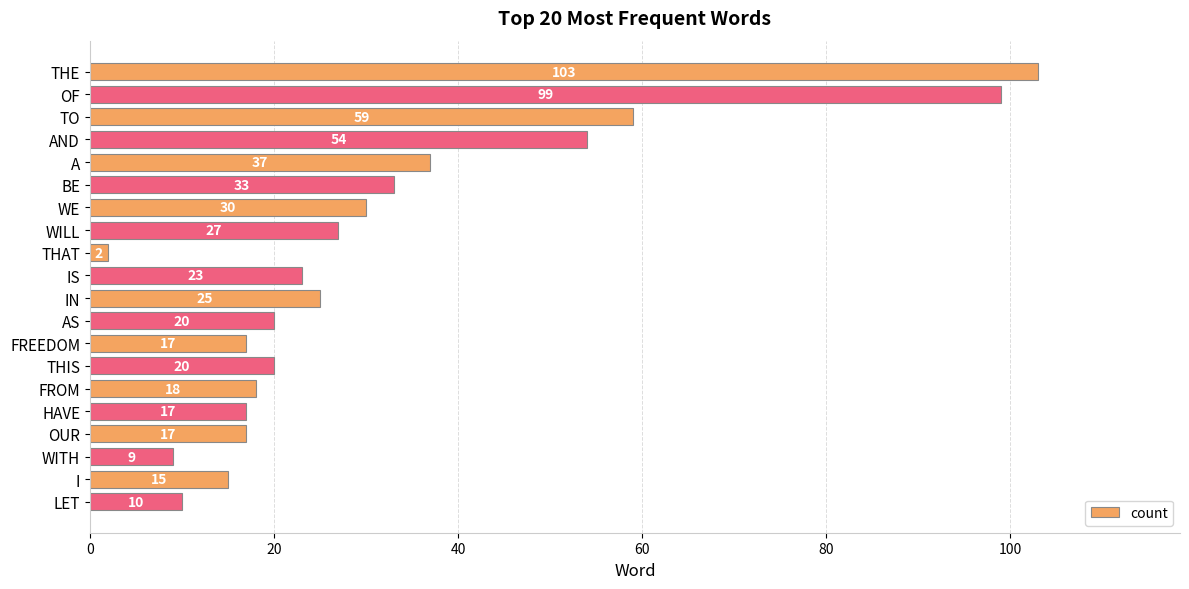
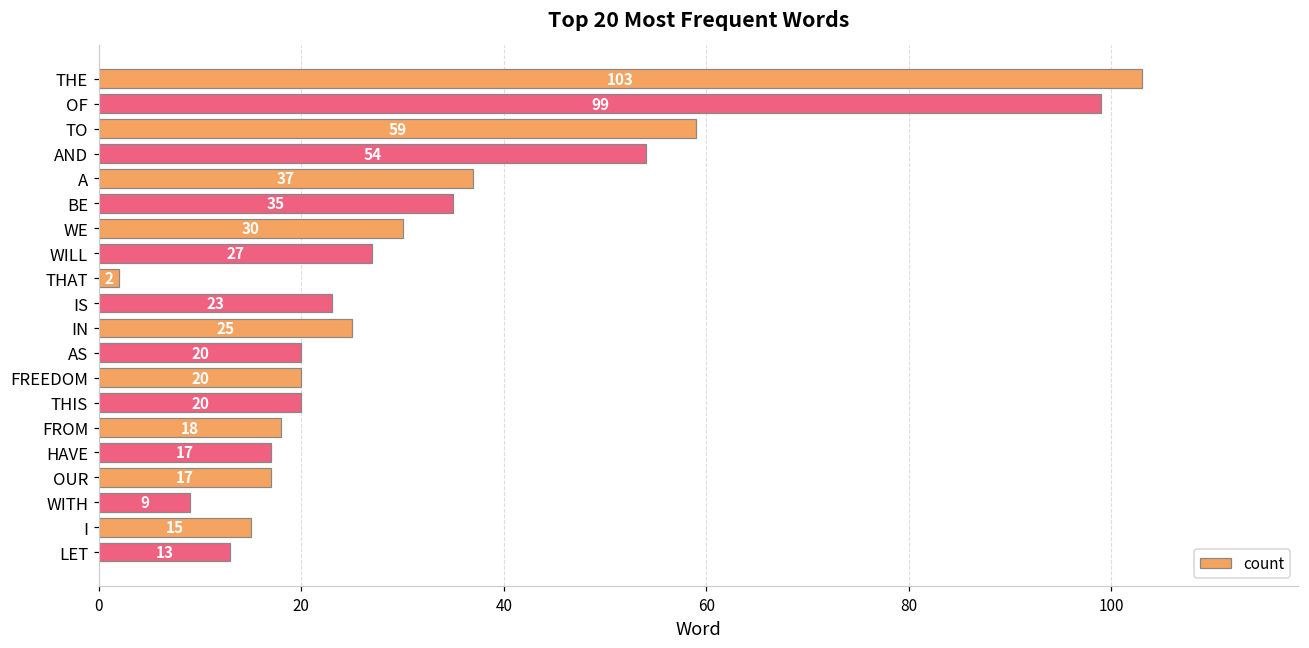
  {
    "THE": 103,
    "OF": 99,
    "TO": 59,
    "AND": 54,
    "A": 37,
-   "BE": 33,
+   "BE": 35,
    "WE": 30,
    "WILL": 27,
    "THAT": 2,
    "IS": 23,
    "IN": 25,
    "AS": 20,
-   "FREEDOM": 17,
+   "FREEDOM": 20,
    "THIS": 20,
    "FROM": 18,
    "HAVE": 17,
    "OUR": 17,
    "WITH": 9,
    "I": 15,
-   "LET": 10
+   "LET": 13
  }
